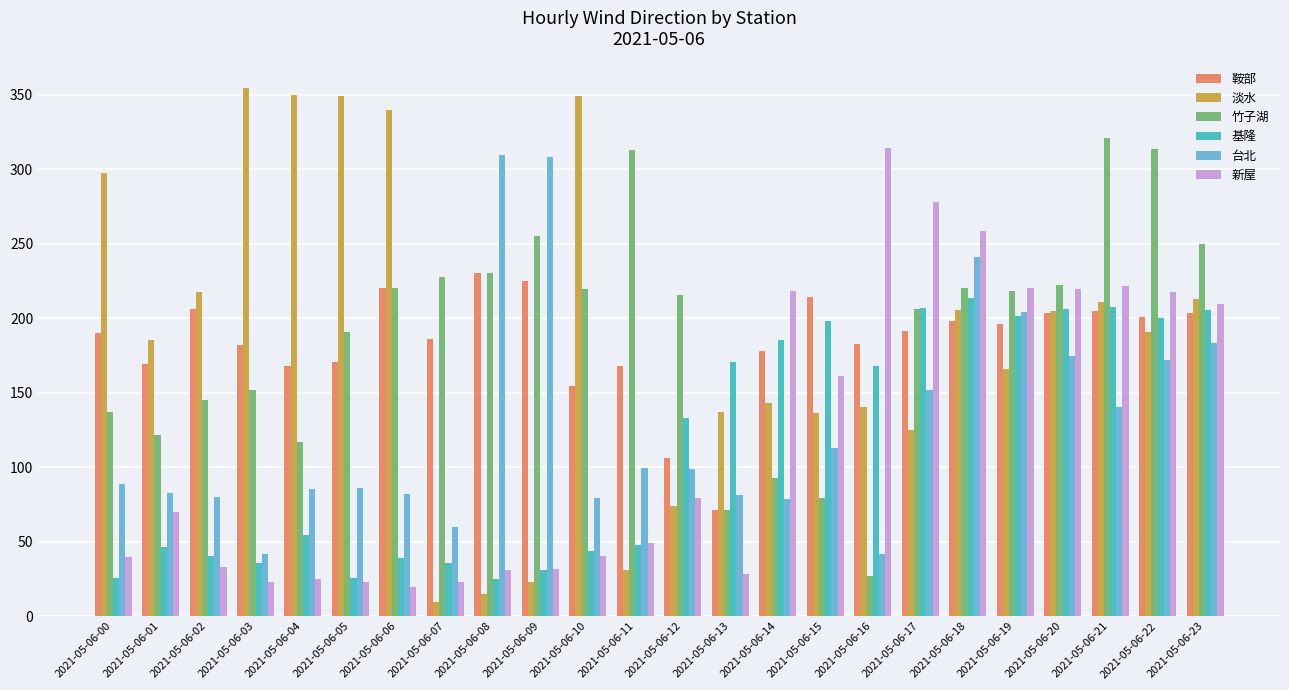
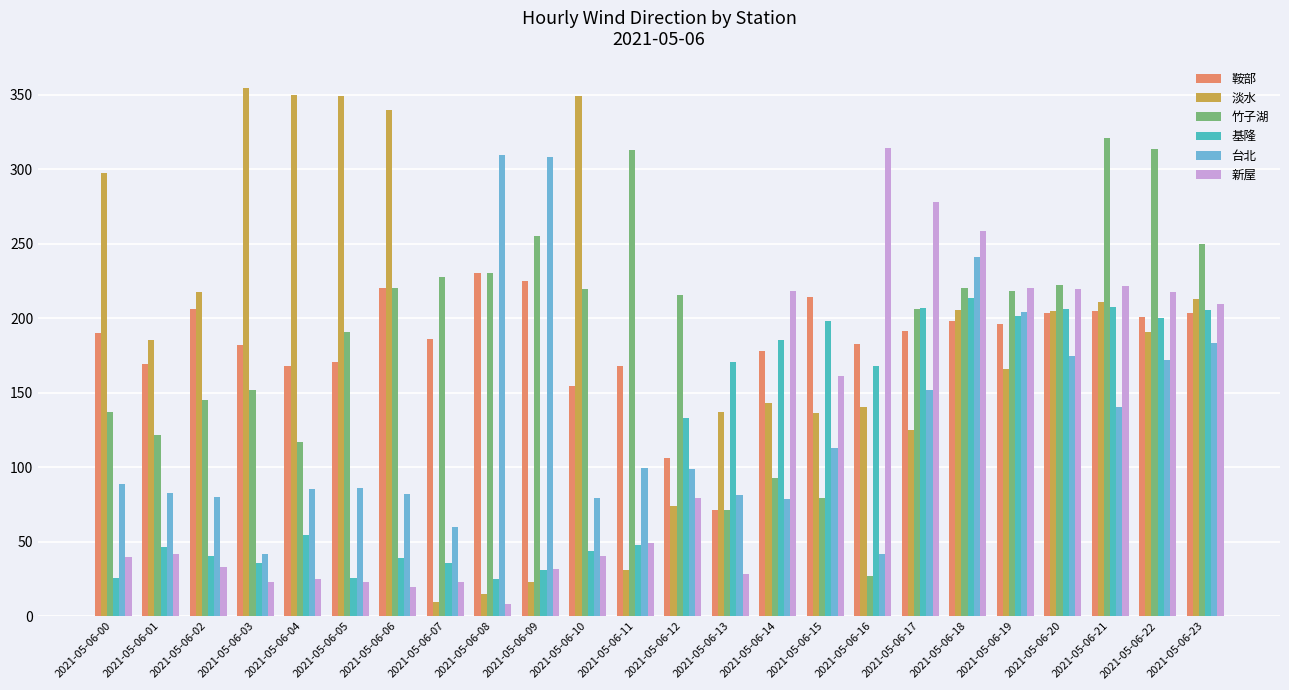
  {
    "竹子湖": {
      "2021-05-06-00": 137,
      "2021-05-06-01": 122,
      "2021-05-06-02": 145,
      "2021-05-06-03": 152,
      "2021-05-06-04": 117,
      "2021-05-06-05": 191,
      "2021-05-06-06": 220,
      "2021-05-06-07": 228,
      "2021-05-06-08": 230,
      "2021-05-06-09": 255,
      "2021-05-06-10": 220,
      "2021-05-06-11": 313,
      "2021-05-06-12": 215,
      "2021-05-06-13": 71,
      "2021-05-06-14": 92,
      "2021-05-06-15": 79,
      "2021-05-06-16": 27,
      "2021-05-06-17": 206,
      "2021-05-06-18": 220,
      "2021-05-06-19": 219,
      "2021-05-06-20": 223,
      "2021-05-06-21": 321,
      "2021-05-06-22": 313,
      "2021-05-06-23": 250
    },
    "新屋": {
      "2021-05-06-00": 40,
-     "2021-05-06-01": 70,
+     "2021-05-06-01": 42,
      "2021-05-06-02": 33,
      "2021-05-06-03": 23,
      "2021-05-06-04": 25,
      "2021-05-06-05": 23,
      "2021-05-06-06": 19,
      "2021-05-06-07": 23,
-     "2021-05-06-08": 31,
+     "2021-05-06-08": 8,
      "2021-05-06-09": 32,
      "2021-05-06-10": 40,
      "2021-05-06-11": 49,
      "2021-05-06-12": 79,
      "2021-05-06-13": 28,
      "2021-05-06-14": 218,
      "2021-05-06-15": 161,
      "2021-05-06-16": 314,
      "2021-05-06-17": 278,
      "2021-05-06-18": 259,
      "2021-05-06-19": 221,
      "2021-05-06-20": 220,
      "2021-05-06-21": 222,
      "2021-05-06-22": 218,
      "2021-05-06-23": 209
    }
  }
